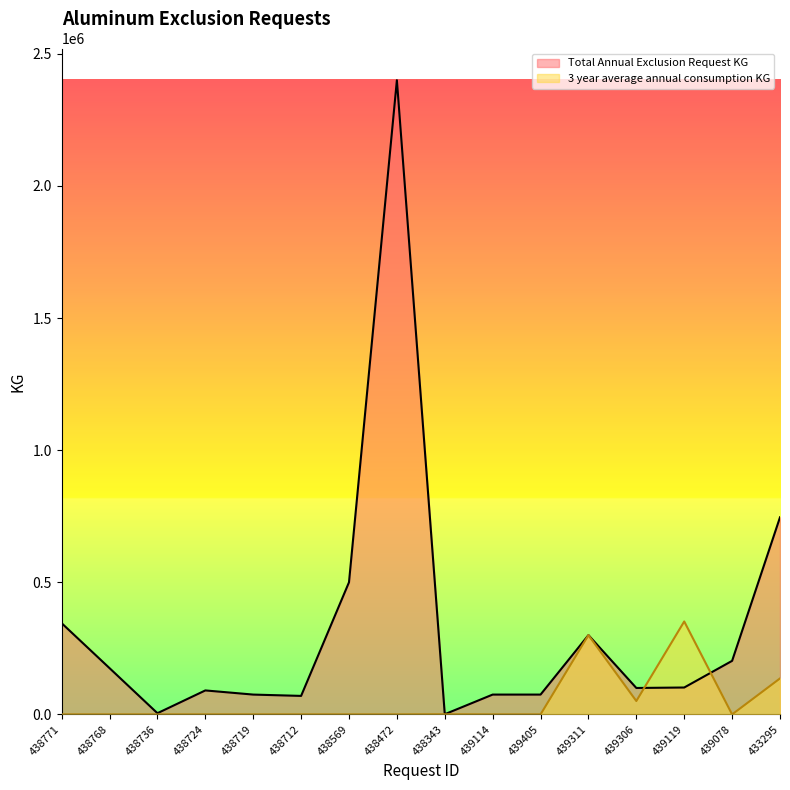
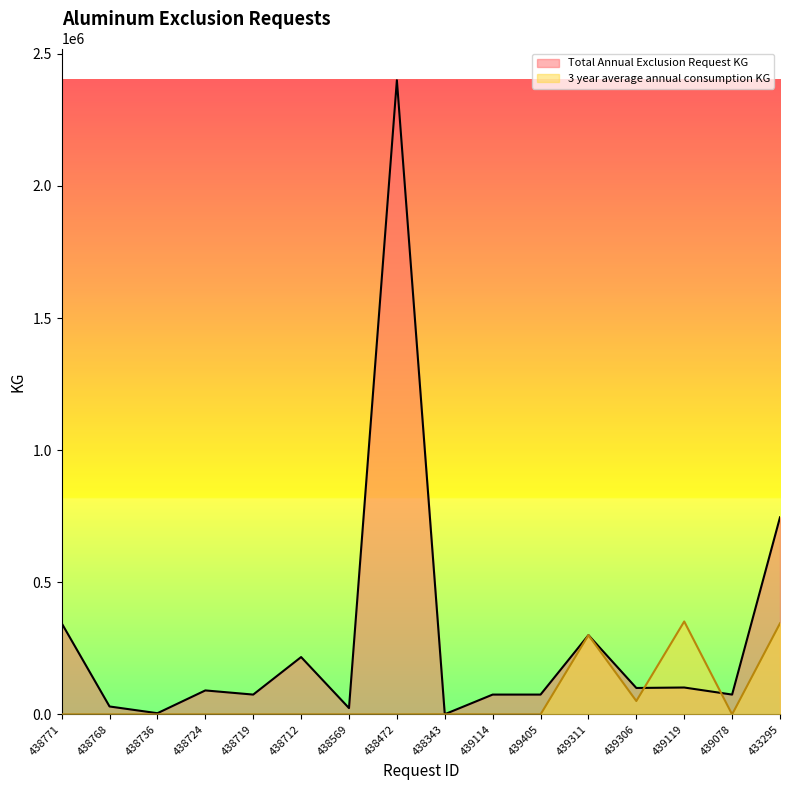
  {
    "Total Annual Exclusion Request KG": {
      "438771": 350000,
-     "438768": 180000,
+     "438768": 30000,
      "438724": 90000,
      "438719": 80000,
-     "438712": 70000,
-     "438569": 500000,
+     "438712": 220000,
+     "438569": 20000,
      "438472": 2400000,
      "439114": 80000,
      "439405": 80000,
      "439306": 100000,
      "439119": 100000,
-     "439078": 200000,
+     "439078": 80000,
      "433295": 750000
    },
    "3 year average annual consumption KG": {
      "438771": 0,
      "438768": 0,
      "438724": 0,
      "438719": 0,
      "438712": 0,
      "438569": 0,
      "438472": 0,
      "439114": 0,
      "439405": 0,
      "439306": 50000,
      "439119": 350000,
      "439078": 0,
-     "433295": 140000
+     "433295": 340000
    }
  }
